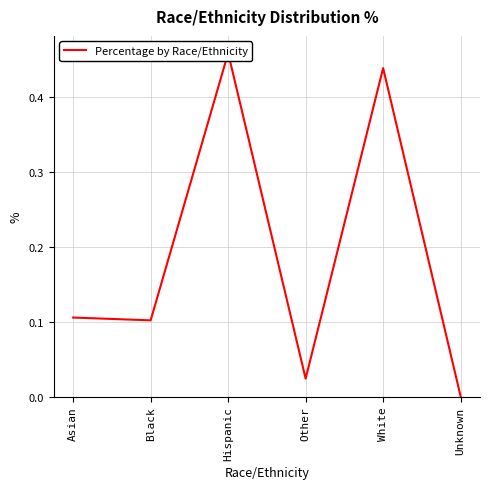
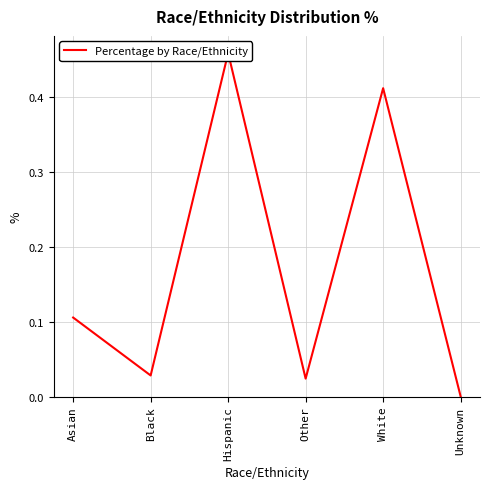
  {
    "Asian": 0.11,
-   "Black": 0.10,
+   "Black": 0.03,
    "Other": 0.02,
-   "White": 0.44,
+   "White": 0.41,
    "Unknown": 0.00
  }
